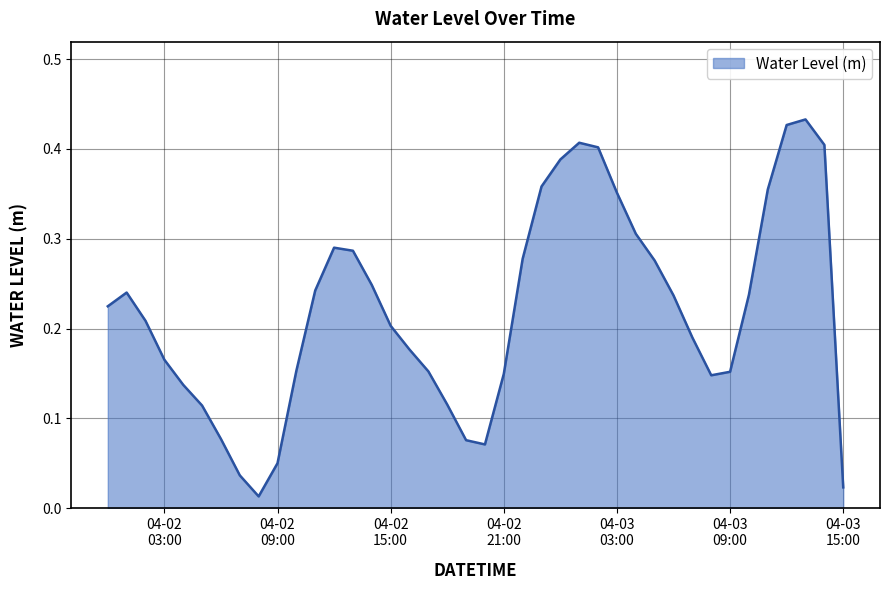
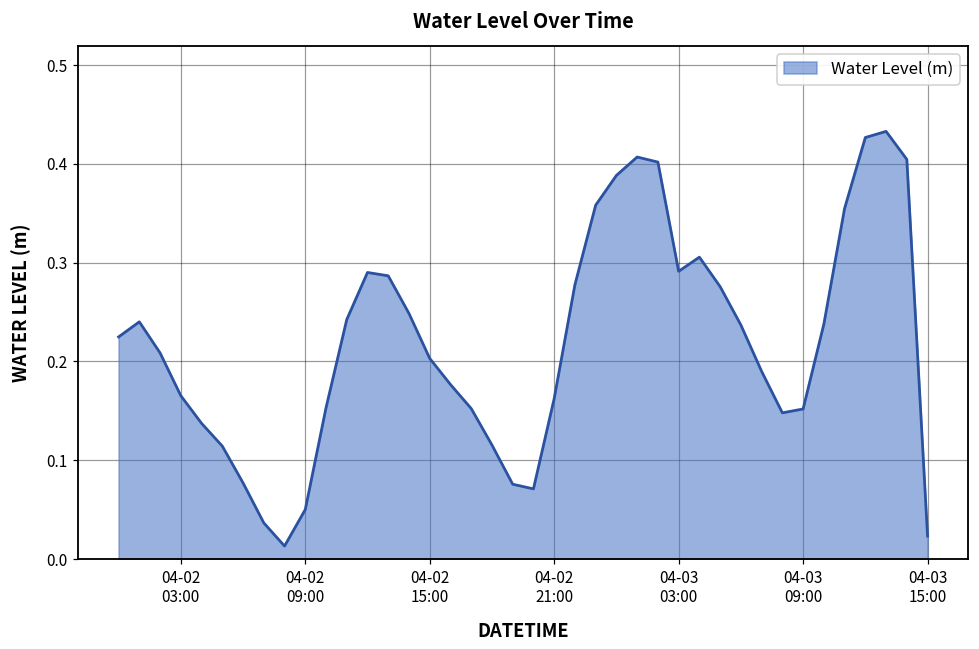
  {
    "04-02 03:00": 0.17,
    "04-02 09:00": 0.05,
    "04-02 15:00": 0.20,
-   "04-02 21:00": 0.15,
-   "04-03 03:00": 0.35,
+   "04-02 21:00": 0.16,
+   "04-03 03:00": 0.29,
    "04-03 09:00": 0.15,
    "04-03 15:00": 0.02
  }
